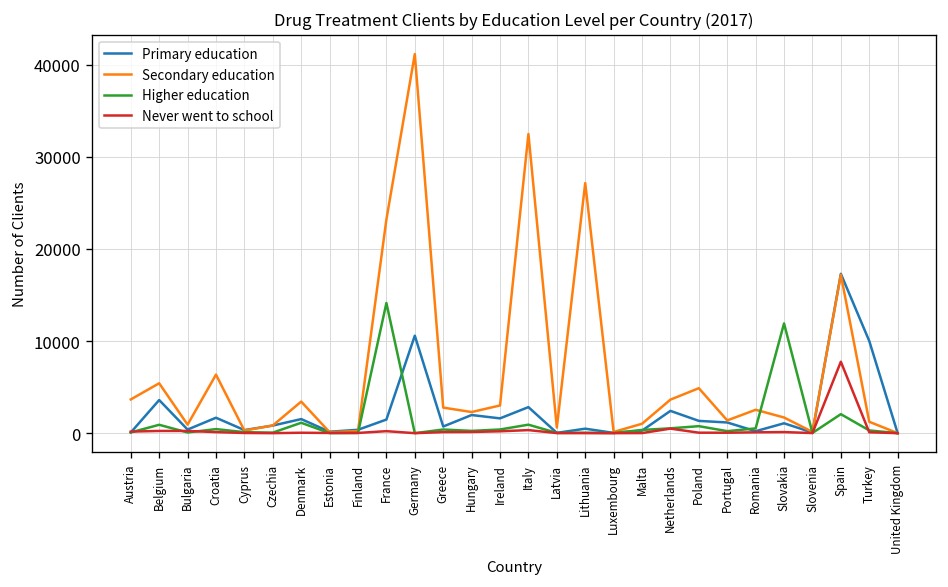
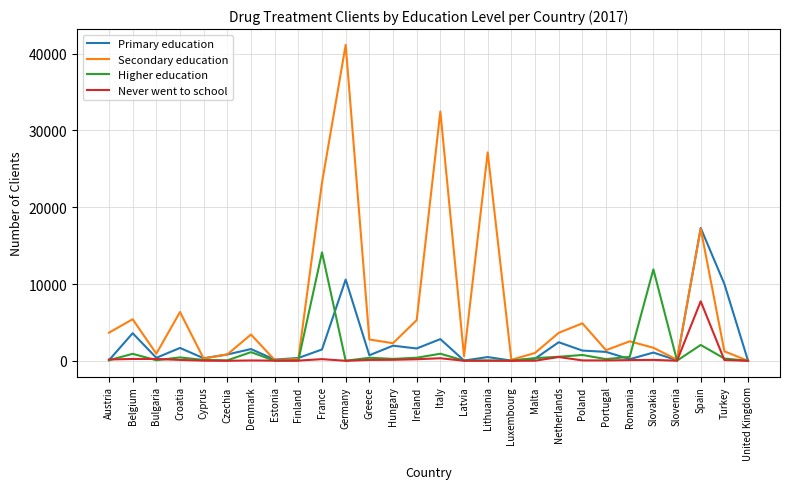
  {
    "Primary education": {
      "Belgium": 4000,
      "Croatia": 2000,
      "Denmark": 2000,
      "France": 1000,
      "Germany": 11000,
      "Ireland": 2000,
      "Italy": 3000,
      "Lithuania": 0,
      "Netherlands": 2000,
      "Poland": 1000,
      "Slovakia": 1000,
      "Turkey": 10000
    },
    "Secondary education": {
      "Austria": 4000,
      "Belgium": 5000,
      "Bulgaria": 1000,
      "Croatia": 6000,
      "Denmark": 3000,
      "France": 23000,
      "Germany": 41000,
      "Greece": 3000,
-     "Ireland": 3000,
+     "Ireland": 5000,
      "Italy": 32000,
      "Latvia": 1000,
      "Lithuania": 27000,
      "Malta": 1000,
      "Netherlands": 4000,
      "Poland": 5000,
      "Romania": 3000,
      "Slovakia": 2000,
      "Turkey": 1000
    },
    "Higher education": {
      "Belgium": 1000,
      "Denmark": 1000,
      "France": 14000,
      "Italy": 1000,
      "Poland": 1000,
      "Slovakia": 12000,
      "Spain": 2000
    },
    "Never went to school": {
      "Belgium": 0,
      "Denmark": 0,
      "France": 0,
      "Italy": 0,
      "Poland": 0,
      "Slovakia": 0,
      "Spain": 8000
    }
  }
